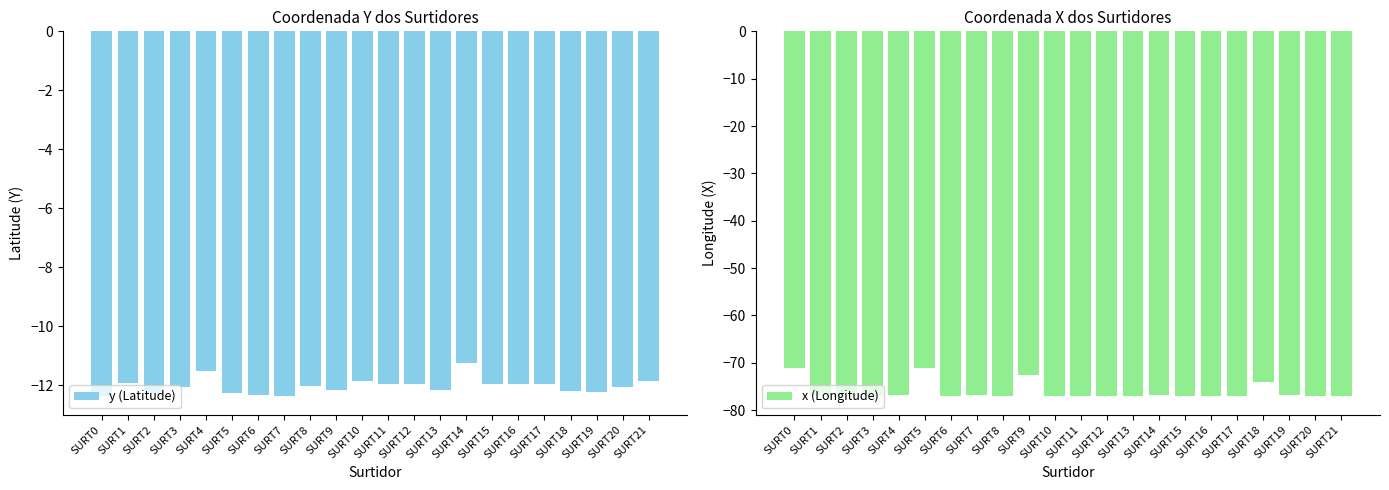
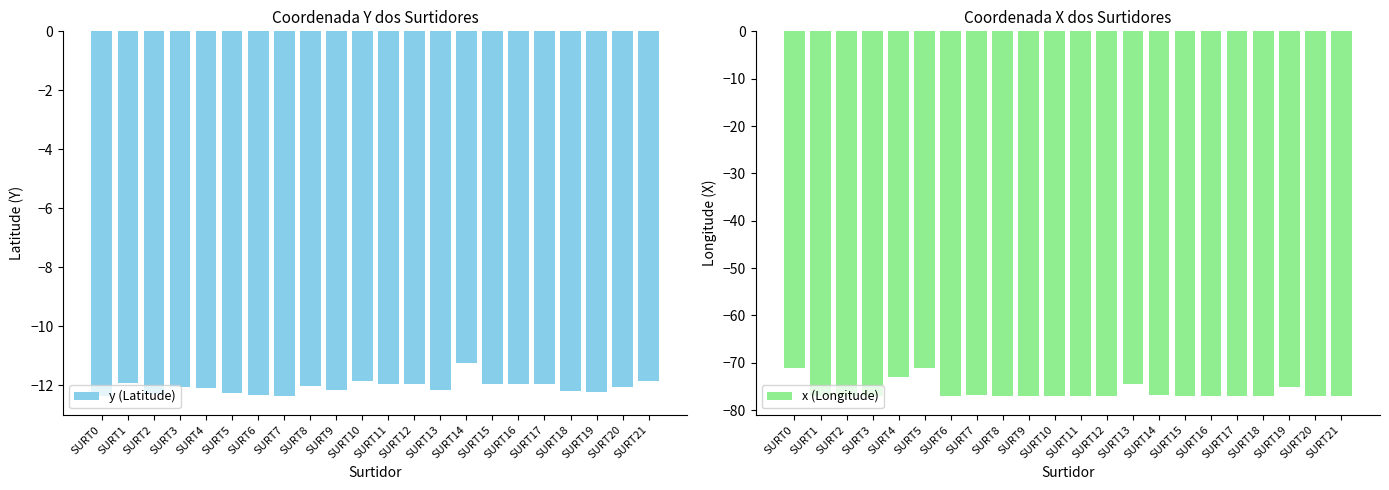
  {
    "Coordenada Y dos Surtidores": {
      "SURT1": -11.9,
-     "SURT4": -11.5,
+     "SURT4": -12.1,
      "SURT5": -12.3,
      "SURT6": -12.3,
      "SURT7": -12.4,
      "SURT8": -12.0,
      "SURT9": -12.2,
      "SURT10": -11.9,
      "SURT11": -12.0,
      "SURT12": -12.0,
      "SURT13": -12.1,
      "SURT14": -11.2,
      "SURT15": -12.0,
      "SURT16": -12.0,
      "SURT17": -11.9,
      "SURT18": -12.2,
      "SURT19": -12.2,
      "SURT20": -12.1,
      "SURT21": -11.9
    },
    "Coordenada X dos Surtidores": {
      "SURT0": -71,
-     "SURT4": -77,
+     "SURT4": -73,
      "SURT5": -71,
      "SURT6": -77,
      "SURT7": -77,
      "SURT8": -77,
-     "SURT9": -73,
+     "SURT9": -77,
      "SURT10": -77,
      "SURT11": -77,
      "SURT12": -77,
-     "SURT13": -77,
+     "SURT13": -74,
      "SURT14": -77,
      "SURT15": -77,
      "SURT16": -77,
      "SURT17": -77,
-     "SURT18": -74,
-     "SURT19": -77,
+     "SURT18": -77,
+     "SURT19": -75,
      "SURT20": -77,
      "SURT21": -77
    }
  }
